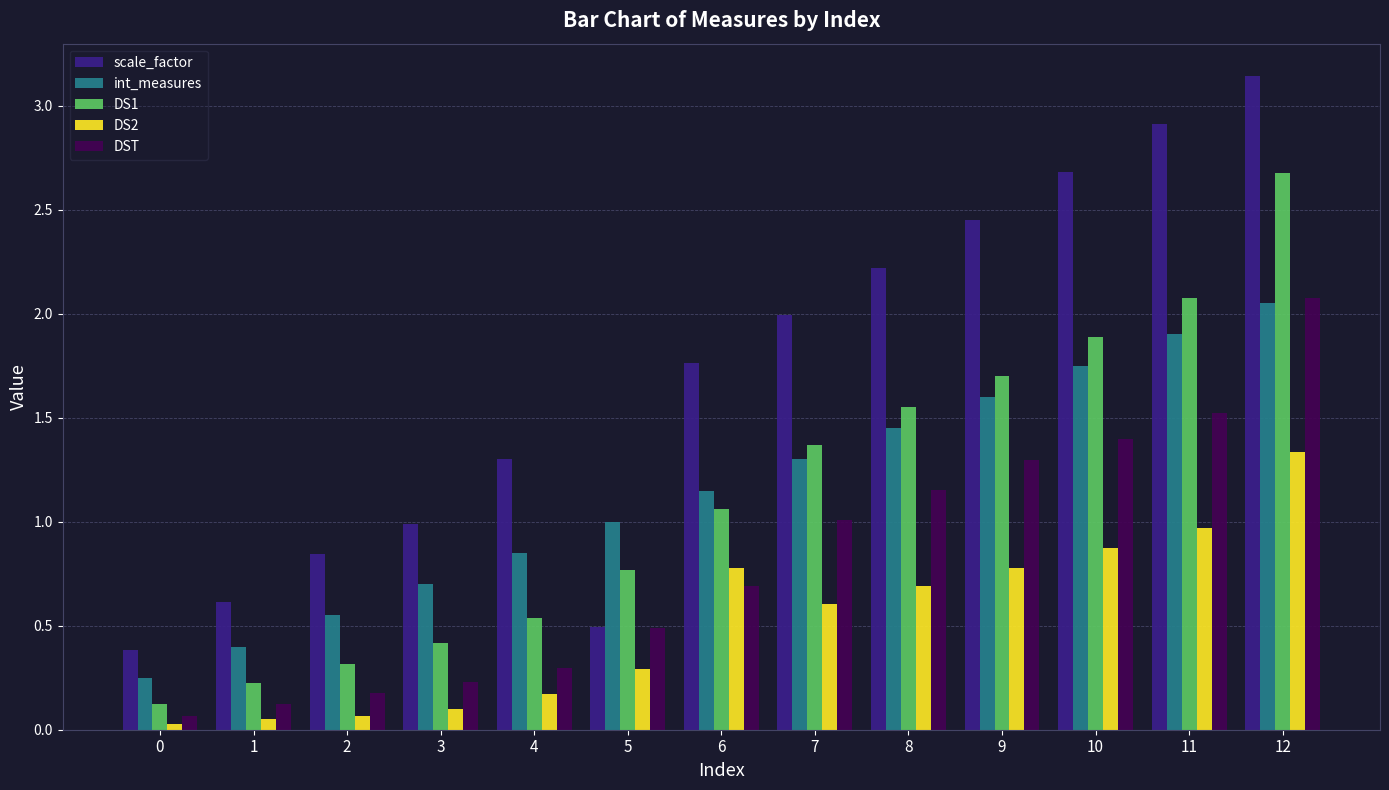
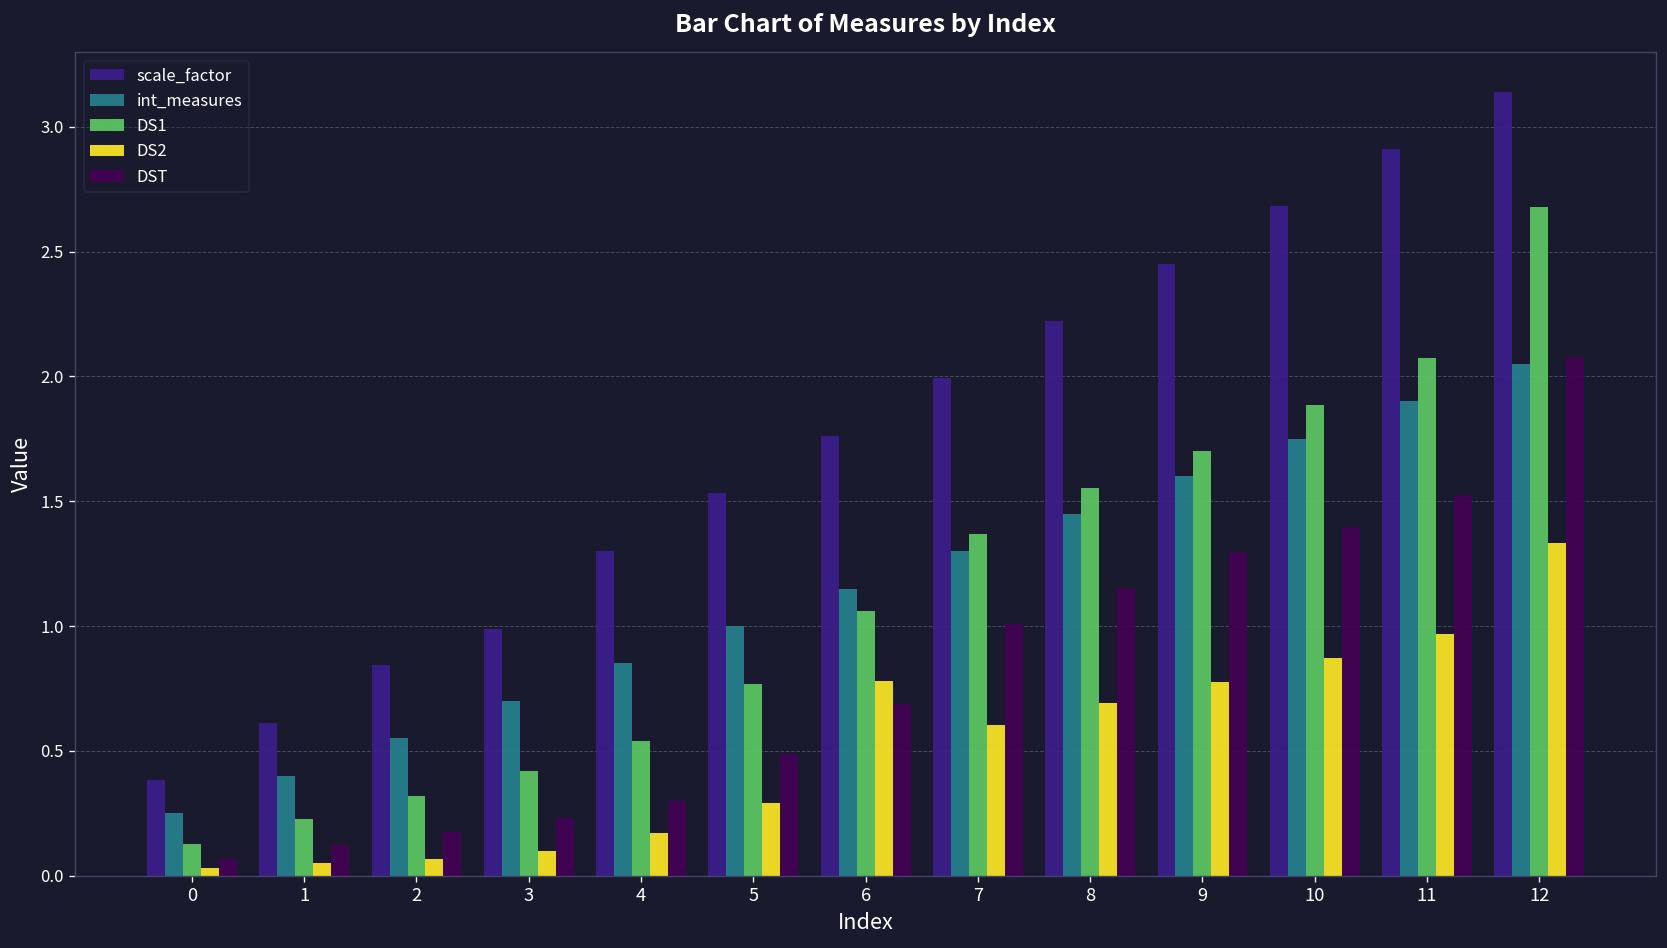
  {
    "scale_factor": {
      "0": 0.38,
      "1": 0.61,
      "2": 0.84,
      "3": 0.99,
      "4": 1.30,
-     "5": 0.50,
+     "5": 1.53,
      "6": 1.76,
      "7": 1.99,
      "8": 2.22,
      "9": 2.45,
      "10": 2.68,
      "11": 2.91,
      "12": 3.14
    },
    "int_measures": {
      "0": 0.25,
      "1": 0.40,
      "2": 0.55,
      "3": 0.70,
      "4": 0.85,
      "5": 1.00,
      "6": 1.15,
      "7": 1.30,
      "8": 1.45,
      "9": 1.60,
      "10": 1.75,
      "11": 1.90,
      "12": 2.05
    },
    "DS1": {
      "0": 0.13,
      "1": 0.23,
      "2": 0.32,
      "3": 0.42,
      "4": 0.54,
      "5": 0.77,
      "6": 1.06,
      "7": 1.37,
      "8": 1.55,
      "9": 1.70,
      "10": 1.89,
      "11": 2.07,
      "12": 2.68
    },
    "DS2": {
      "0": 0.03,
      "1": 0.05,
      "2": 0.07,
      "3": 0.10,
      "4": 0.17,
      "5": 0.29,
      "6": 0.78,
      "7": 0.60,
      "8": 0.69,
      "9": 0.78,
      "10": 0.87,
      "11": 0.97,
      "12": 1.33
    },
    "DST": {
      "0": 0.07,
      "1": 0.12,
      "2": 0.17,
      "3": 0.23,
      "4": 0.30,
      "5": 0.49,
      "6": 0.69,
      "7": 1.01,
      "8": 1.15,
      "9": 1.30,
      "10": 1.40,
      "11": 1.52,
      "12": 2.08
    }
  }
